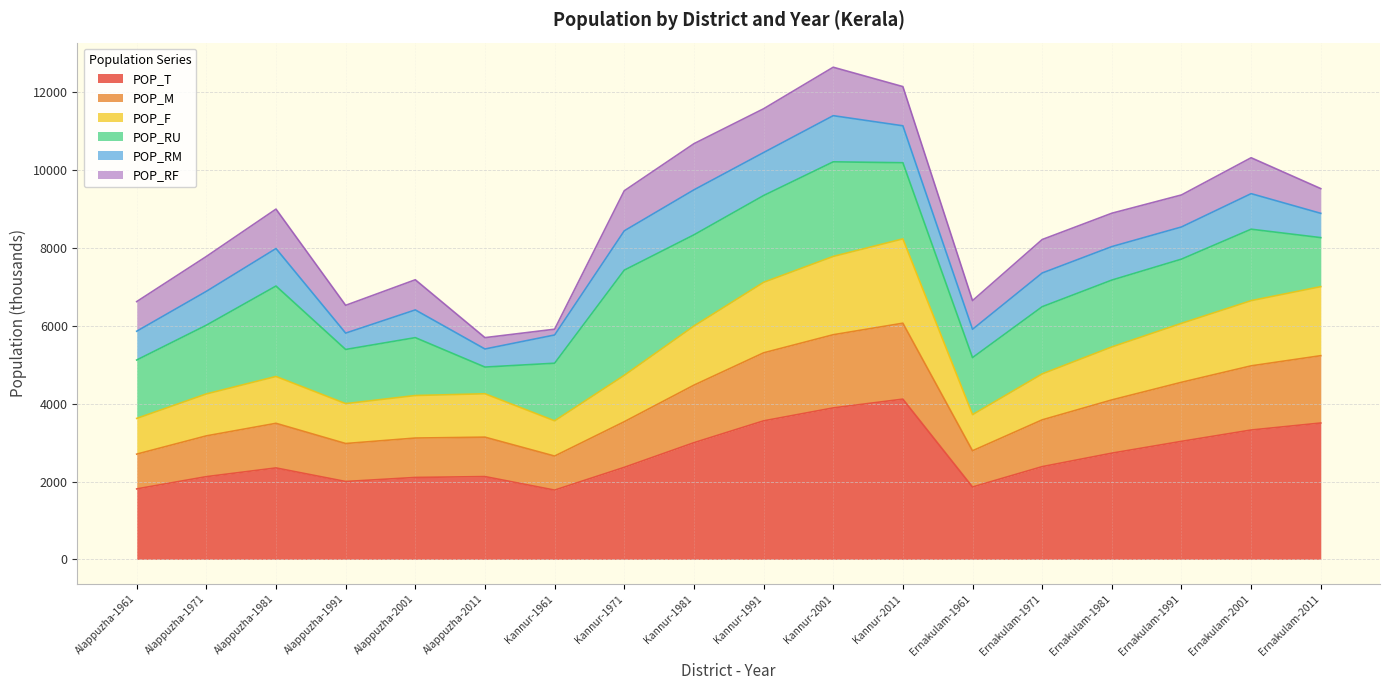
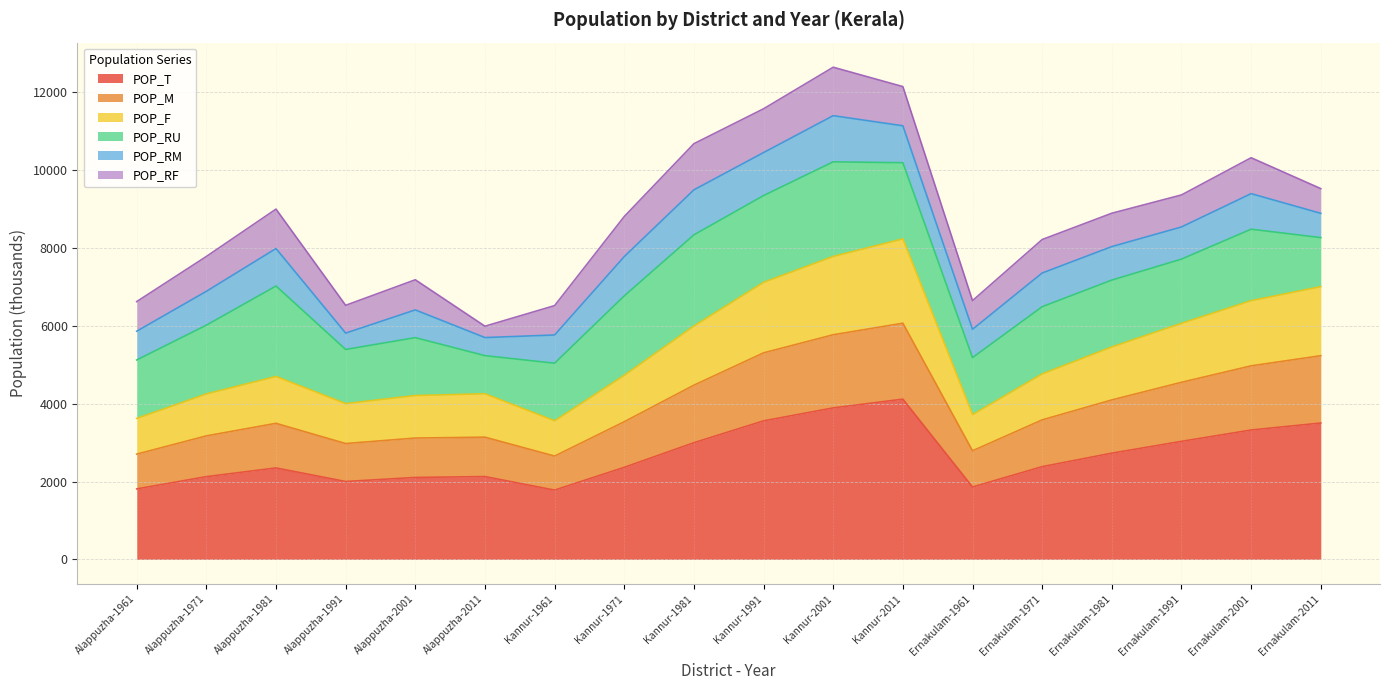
  {
    "POP_F": {
      "Alappuzha-1961": 900,
      "Alappuzha-1971": 1100,
      "Alappuzha-1981": 1200,
      "Alappuzha-1991": 1000,
      "Alappuzha-2001": 1100,
      "Alappuzha-2011": 1100,
      "Kannur-1961": 900,
      "Kannur-1971": 1200,
      "Kannur-1981": 1500,
      "Kannur-1991": 1800,
      "Kannur-2001": 2000,
      "Kannur-2011": 2200,
      "Ernakulam-1961": 900,
      "Ernakulam-1971": 1200,
      "Ernakulam-1981": 1400,
      "Ernakulam-1991": 1500,
      "Ernakulam-2001": 1700,
      "Ernakulam-2011": 1800
    },
    "POP_RU": {
      "Alappuzha-1961": 1500,
      "Alappuzha-1971": 1800,
      "Alappuzha-1981": 2300,
      "Alappuzha-1991": 1400,
      "Alappuzha-2001": 1500,
-     "Alappuzha-2011": 700,
+     "Alappuzha-2011": 1000,
      "Kannur-1961": 1500,
-     "Kannur-1971": 2700,
+     "Kannur-1971": 2000,
      "Kannur-1981": 2300,
      "Kannur-1991": 2200,
      "Kannur-2001": 2400,
      "Kannur-2011": 2000,
      "Ernakulam-1961": 1500,
      "Ernakulam-1971": 1700,
      "Ernakulam-1981": 1700,
      "Ernakulam-1991": 1600,
      "Ernakulam-2001": 1800,
      "Ernakulam-2011": 1300
    },
    "POP_RM": {
      "Alappuzha-1961": 700,
      "Alappuzha-1971": 900,
      "Alappuzha-1981": 1000,
      "Alappuzha-1991": 400,
      "Alappuzha-2001": 700,
      "Alappuzha-2011": 500,
      "Kannur-1961": 700,
      "Kannur-1971": 1000,
      "Kannur-1981": 1200,
      "Kannur-1991": 1100,
      "Kannur-2001": 1200,
      "Kannur-2011": 900,
      "Ernakulam-1961": 700,
      "Ernakulam-1971": 900,
      "Ernakulam-1981": 900,
      "Ernakulam-1991": 800,
      "Ernakulam-2001": 900,
      "Ernakulam-2011": 600
    },
    "POP_RF": {
      "Alappuzha-1961": 800,
      "Alappuzha-1971": 900,
      "Alappuzha-1981": 1000,
      "Alappuzha-1991": 700,
      "Alappuzha-2001": 800,
      "Alappuzha-2011": 300,
-     "Kannur-1961": 100,
+     "Kannur-1961": 800,
      "Kannur-1971": 1000,
      "Kannur-1981": 1200,
      "Kannur-1991": 1100,
      "Kannur-2001": 1200,
      "Kannur-2011": 1000,
      "Ernakulam-1961": 700,
      "Ernakulam-1971": 900,
      "Ernakulam-1981": 900,
      "Ernakulam-1991": 800,
      "Ernakulam-2001": 900,
      "Ernakulam-2011": 600
    }
  }
